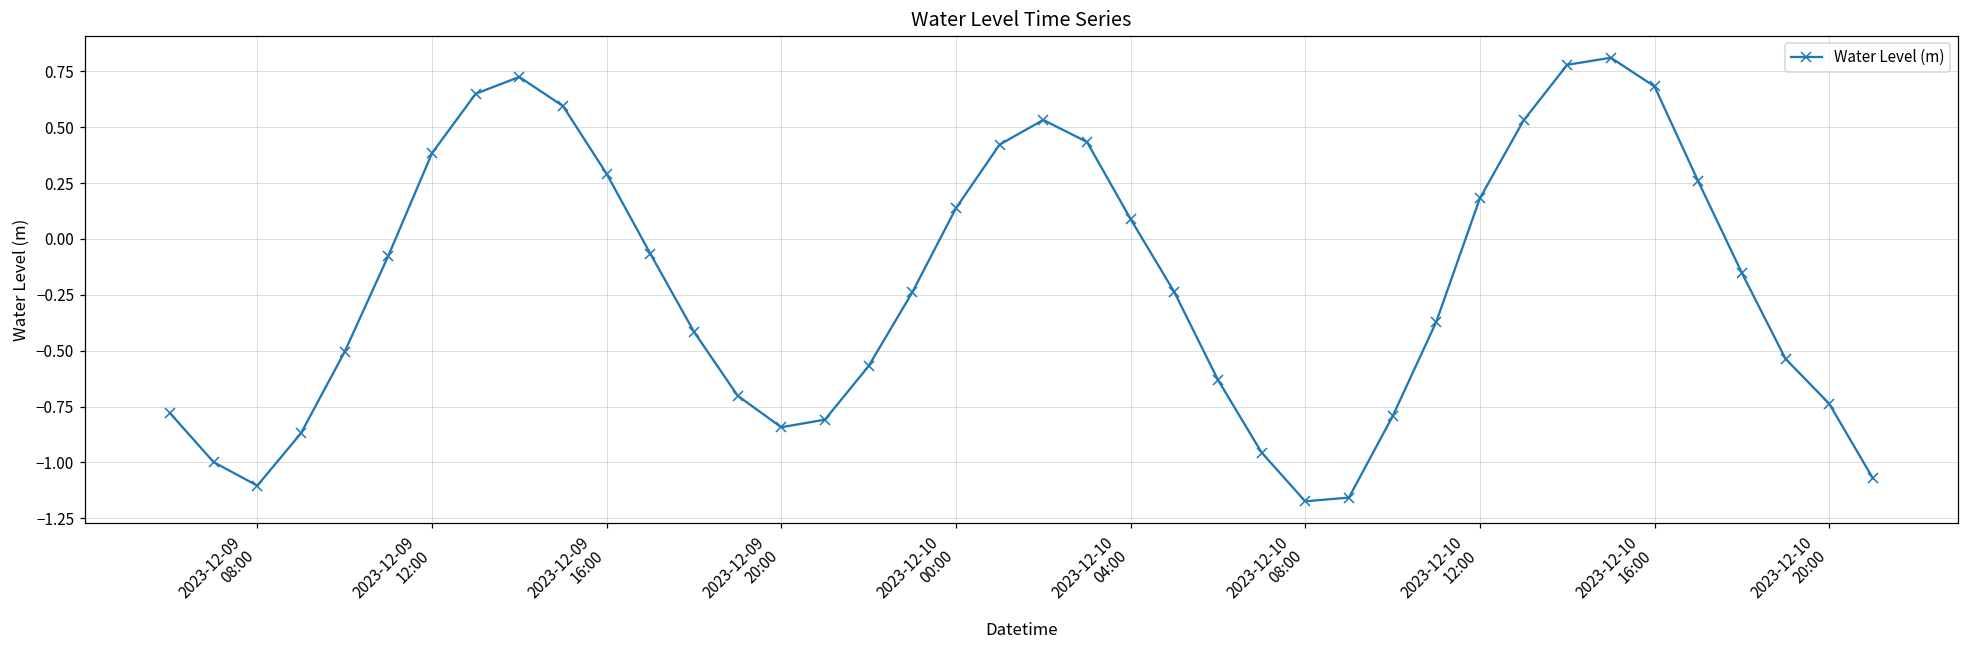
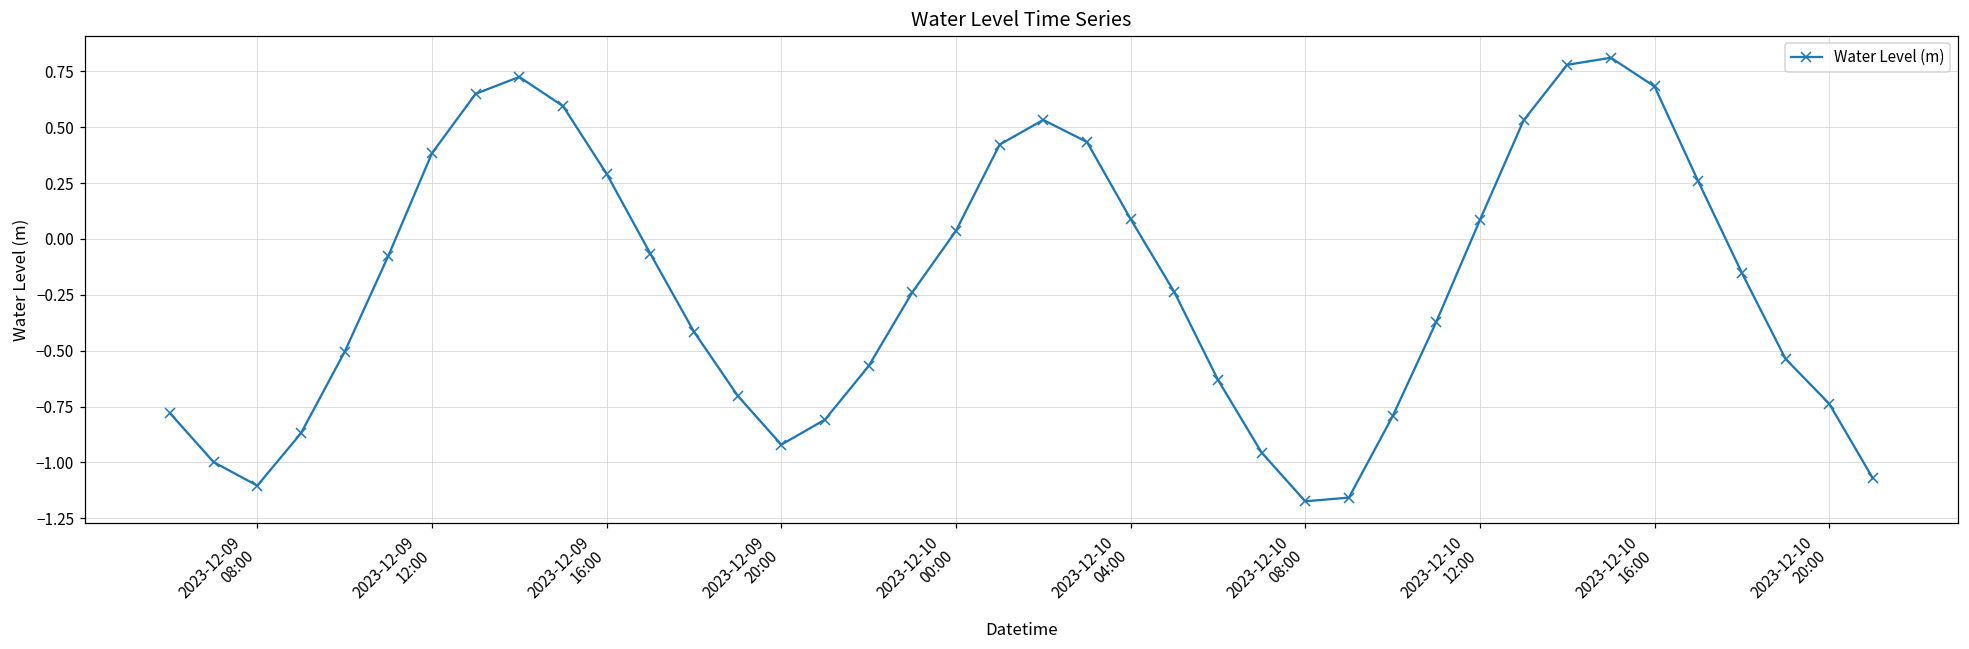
  {
    "2023-12-09 08:00": -1.10,
    "2023-12-09 12:00": 0.38,
    "2023-12-09 16:00": 0.29,
-   "2023-12-09 20:00": -0.84,
-   "2023-12-10 00:00": 0.14,
+   "2023-12-09 20:00": -0.92,
+   "2023-12-10 00:00": 0.04,
    "2023-12-10 04:00": 0.09,
    "2023-12-10 08:00": -1.17,
-   "2023-12-10 12:00": 0.18,
+   "2023-12-10 12:00": 0.08,
    "2023-12-10 16:00": 0.68,
    "2023-12-10 20:00": -0.74
  }
